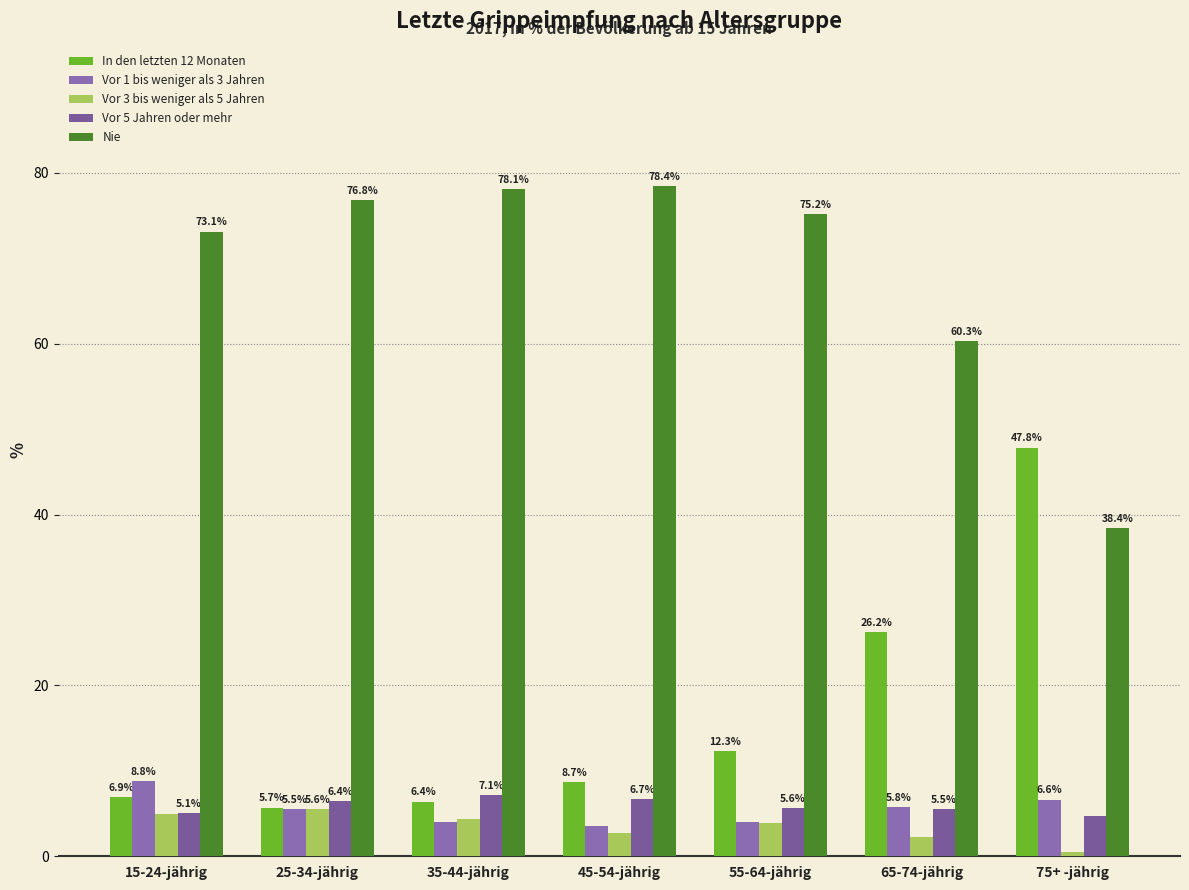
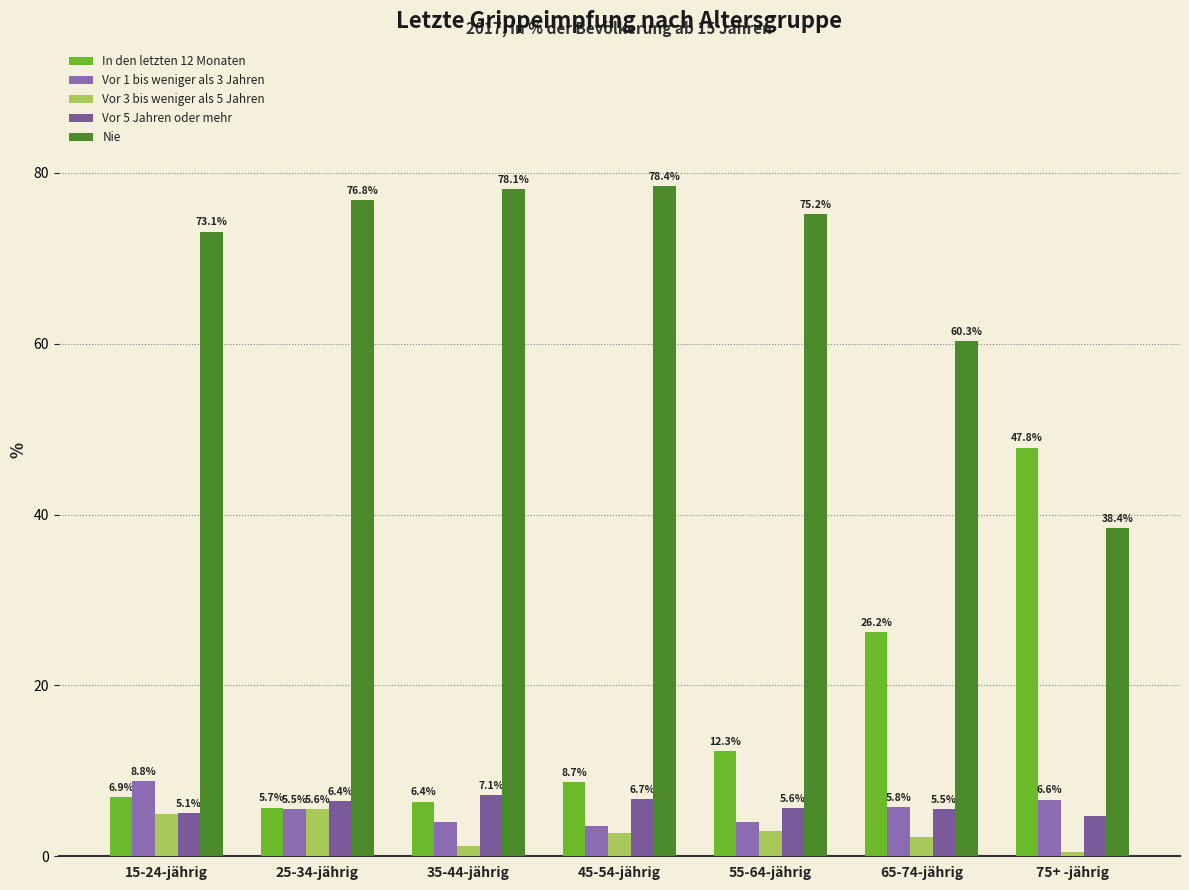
  {
    "Vor 3 bis weniger als 5 Jahren": {
      "15-24-jährig": 5,
-     "35-44-jährig": 4,
+     "35-44-jährig": 1,
      "45-54-jährig": 3,
-     "55-64-jährig": 4,
+     "55-64-jährig": 3,
      "65-74-jährig": 2,
      "75+ -jährig": 0
    }
  }
